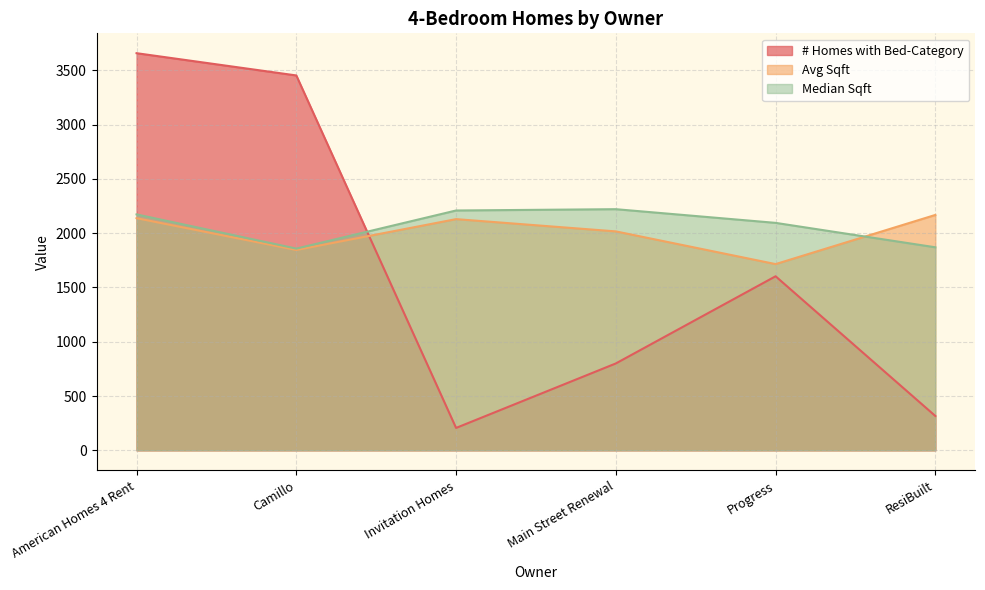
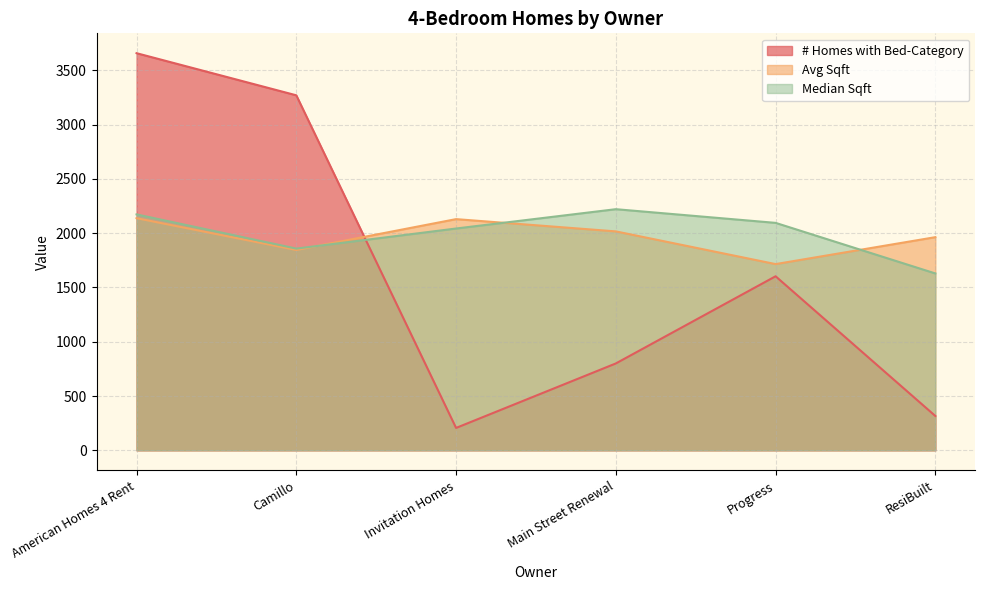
  {
    "# Homes with Bed-Category": {
      "American Homes 4 Rent": 3660,
-     "Camillo": 3450,
+     "Camillo": 3270,
      "Invitation Homes": 210,
      "Main Street Renewal": 800,
      "Progress": 1600,
      "ResiBuilt": 320
    },
    "Avg Sqft": {
      "American Homes 4 Rent": 2140,
      "Invitation Homes": 2130,
      "Main Street Renewal": 2020,
      "Progress": 1720,
-     "ResiBuilt": 2170
+     "ResiBuilt": 1960
    },
    "Median Sqft": {
      "American Homes 4 Rent": 2170,
-     "Invitation Homes": 2210,
+     "Invitation Homes": 2040,
      "Main Street Renewal": 2220,
      "Progress": 2100,
-     "ResiBuilt": 1870
+     "ResiBuilt": 1630
    }
  }
